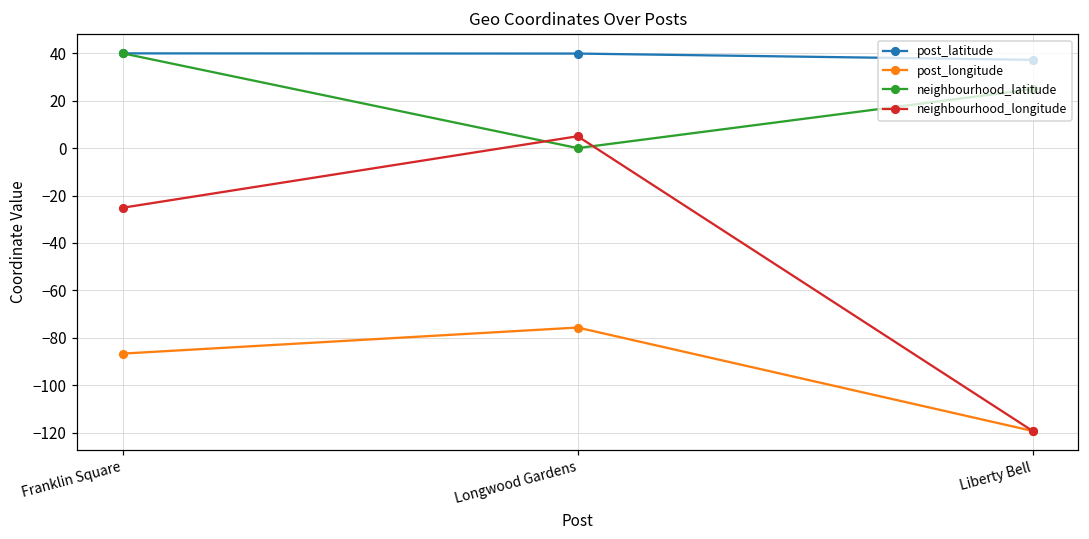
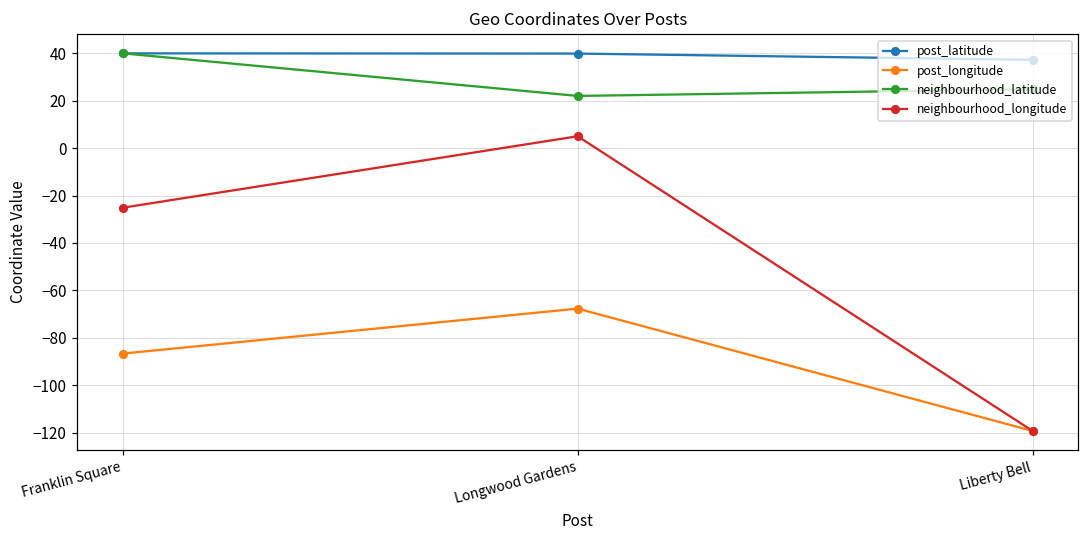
  {
    "post_latitude": {
      "Longwood Gardens": 40
    },
    "post_longitude": {
      "Franklin Square": -87,
-     "Longwood Gardens": -76
+     "Longwood Gardens": -68
    },
    "neighbourhood_latitude": {
-     "Longwood Gardens": 0
+     "Longwood Gardens": 22
    },
    "neighbourhood_longitude": {
      "Franklin Square": -25,
      "Longwood Gardens": 5
    }
  }
